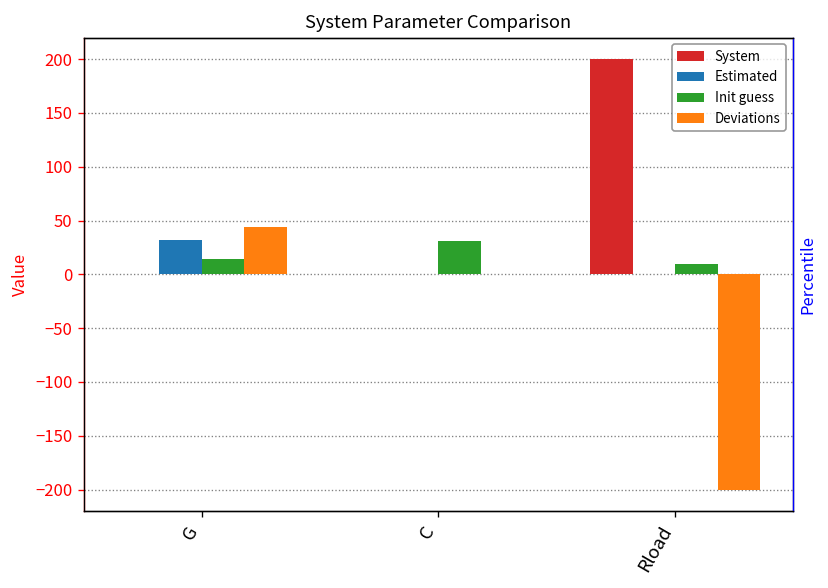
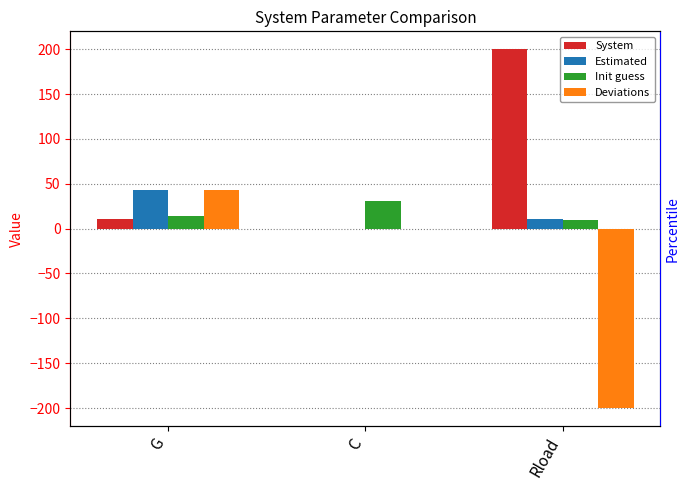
  {
    "System": {
-     "G": 0,
+     "G": 10,
      "Rload": 200
    },
    "Estimated": {
-     "G": 30,
+     "G": 40,
      "C": 0,
-     "Rload": 0
+     "Rload": 10
    },
    "Init guess": {
      "G": 10,
      "C": 30,
      "Rload": 10
    },
    "Deviations": {
      "G": 40,
      "Rload": -200
    }
  }
